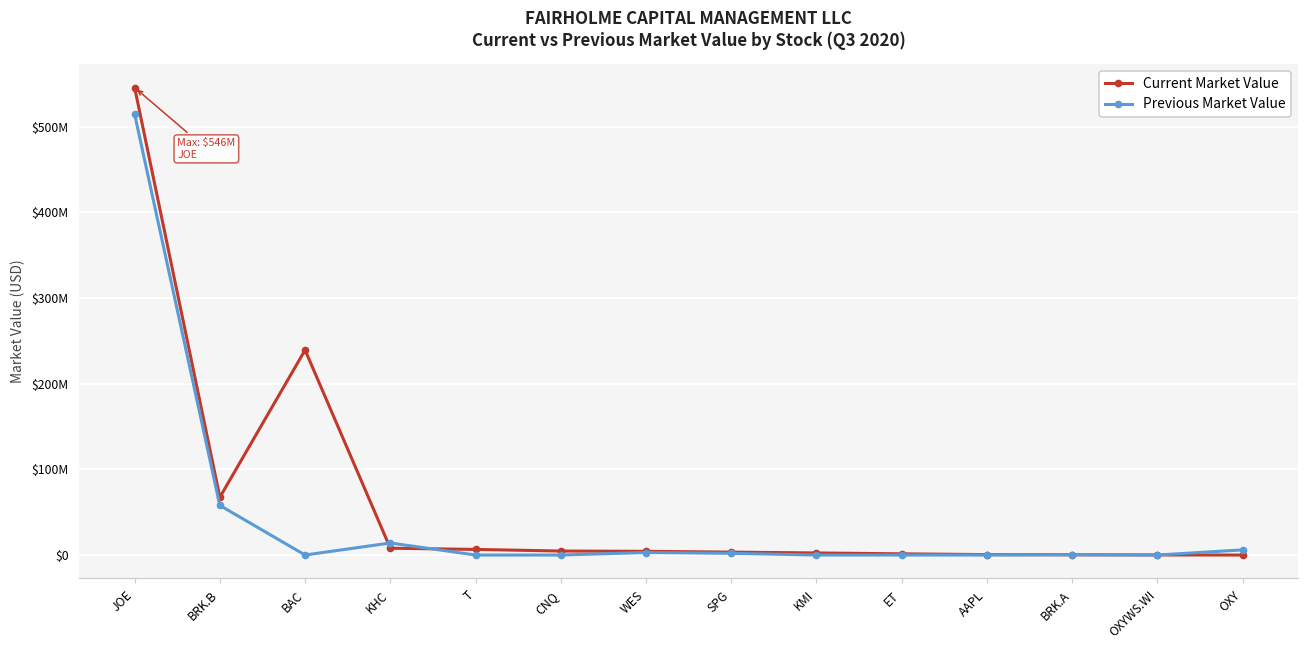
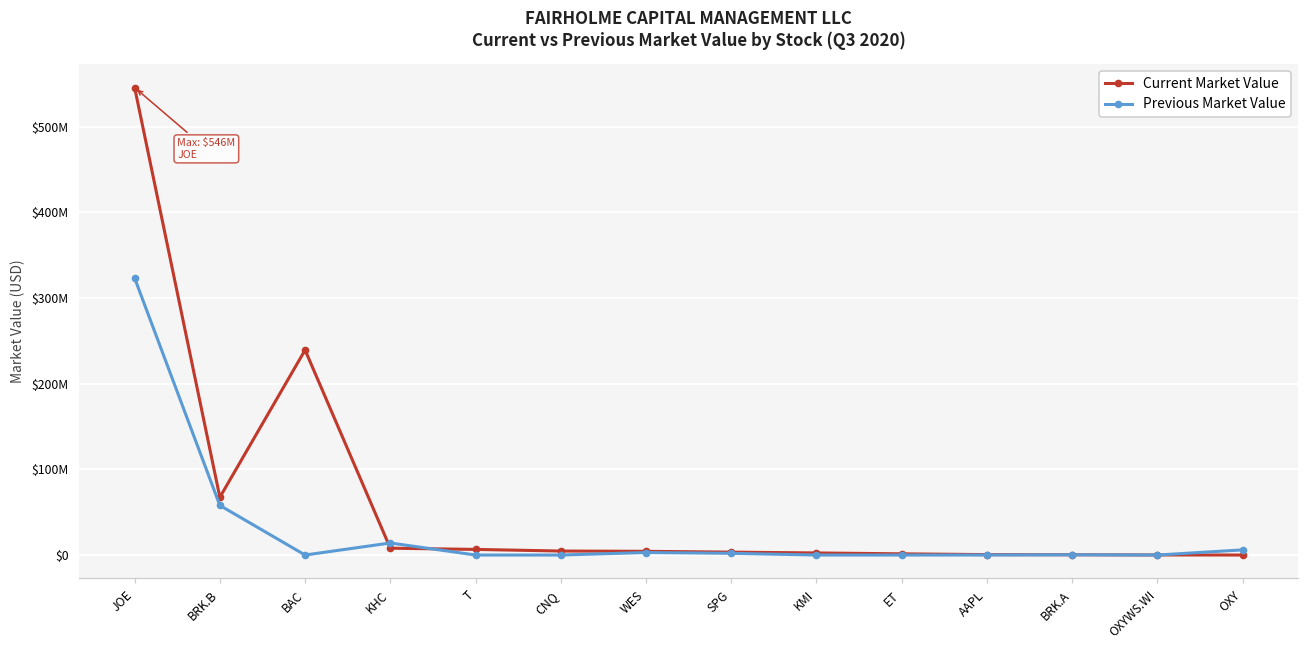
  {
    "Current Market Value": {
      "BRK.B": "$70000000",
      "BAC": "$240000000",
      "KHC": "$10000000",
      "T": "$10000000",
      "CNQ": "$0",
      "OXY": "$0"
    },
    "Previous Market Value": {
-     "JOE": "$510000000",
+     "JOE": "$320000000",
      "BRK.B": "$60000000",
      "BAC": "$0",
      "KHC": "$10000000",
      "T": "$0",
      "CNQ": "$0",
      "OXY": "$10000000"
    }
  }
